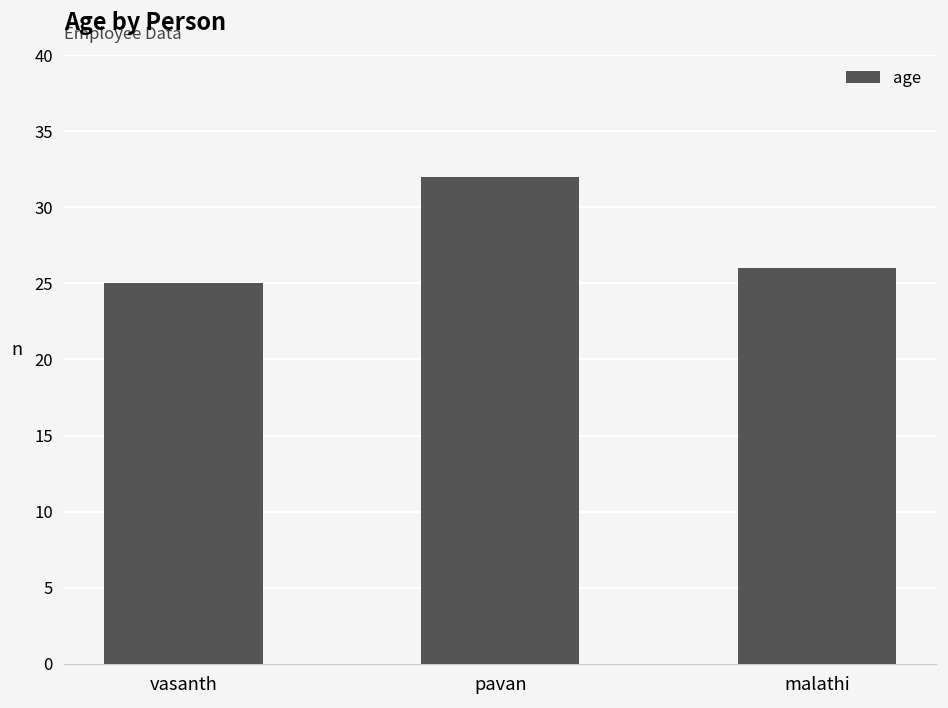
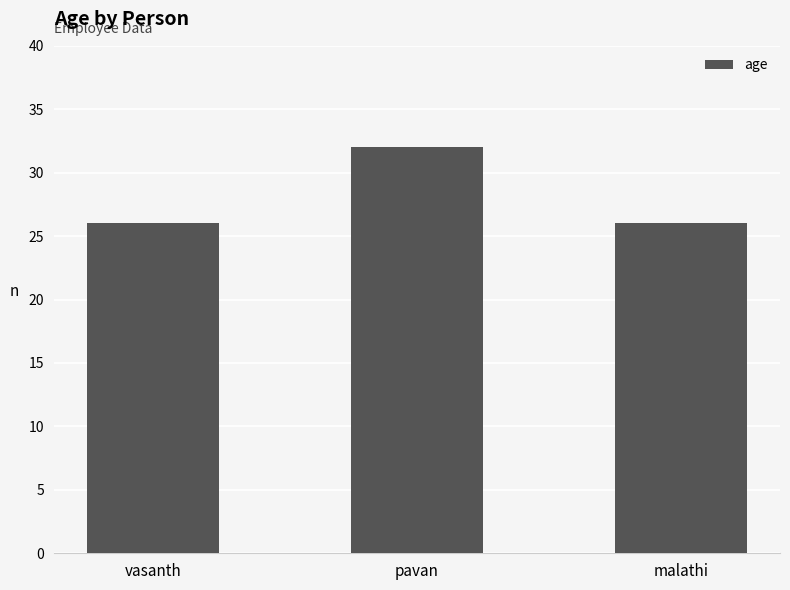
  {
-   "vasanth": 25,
+   "vasanth": 26,
    "pavan": 32,
    "malathi": 26
  }
